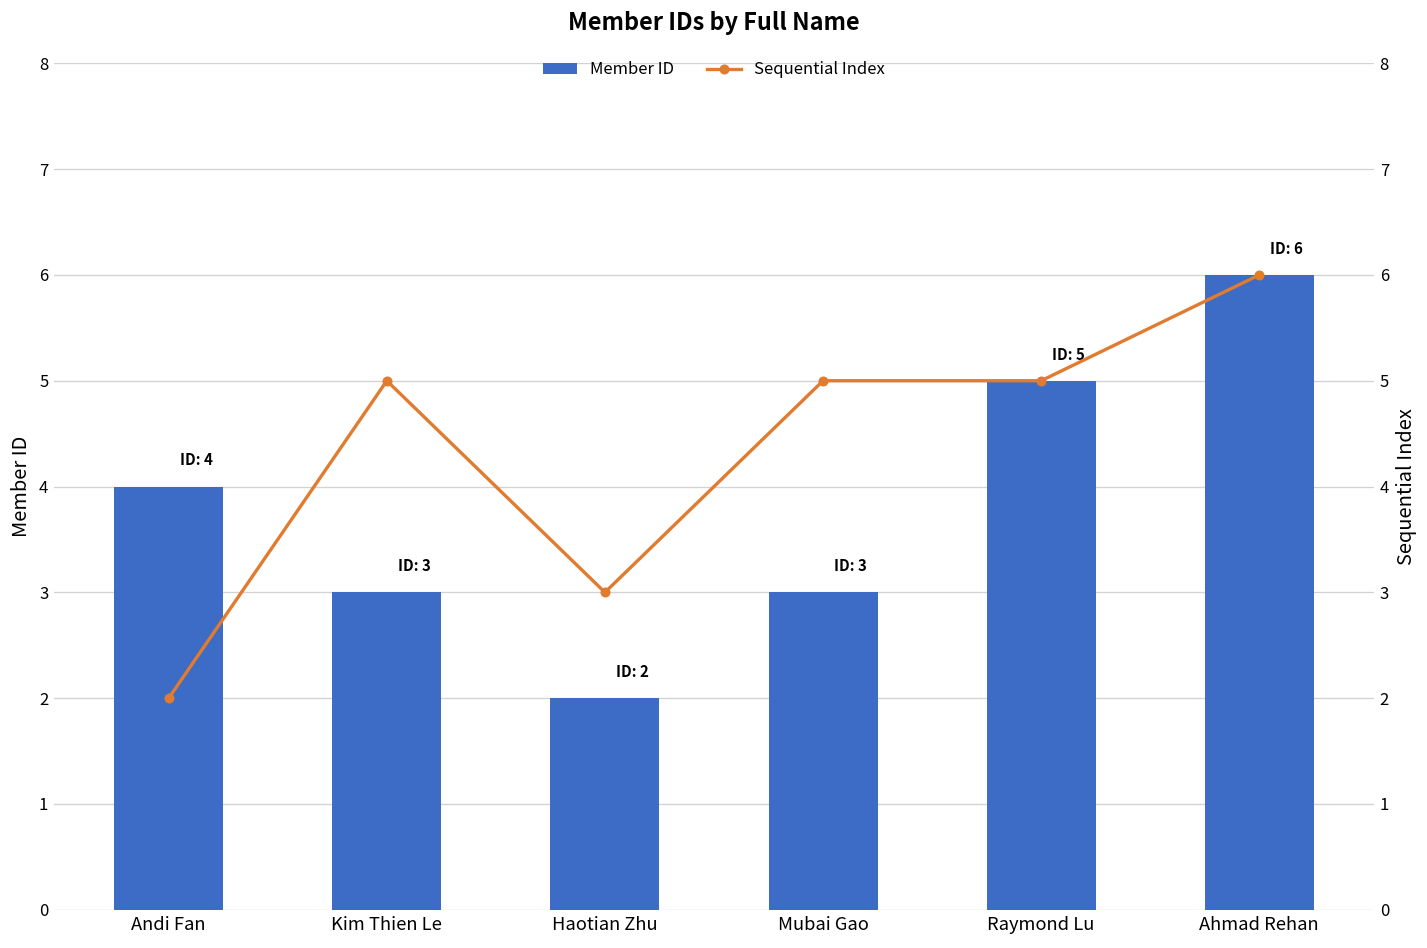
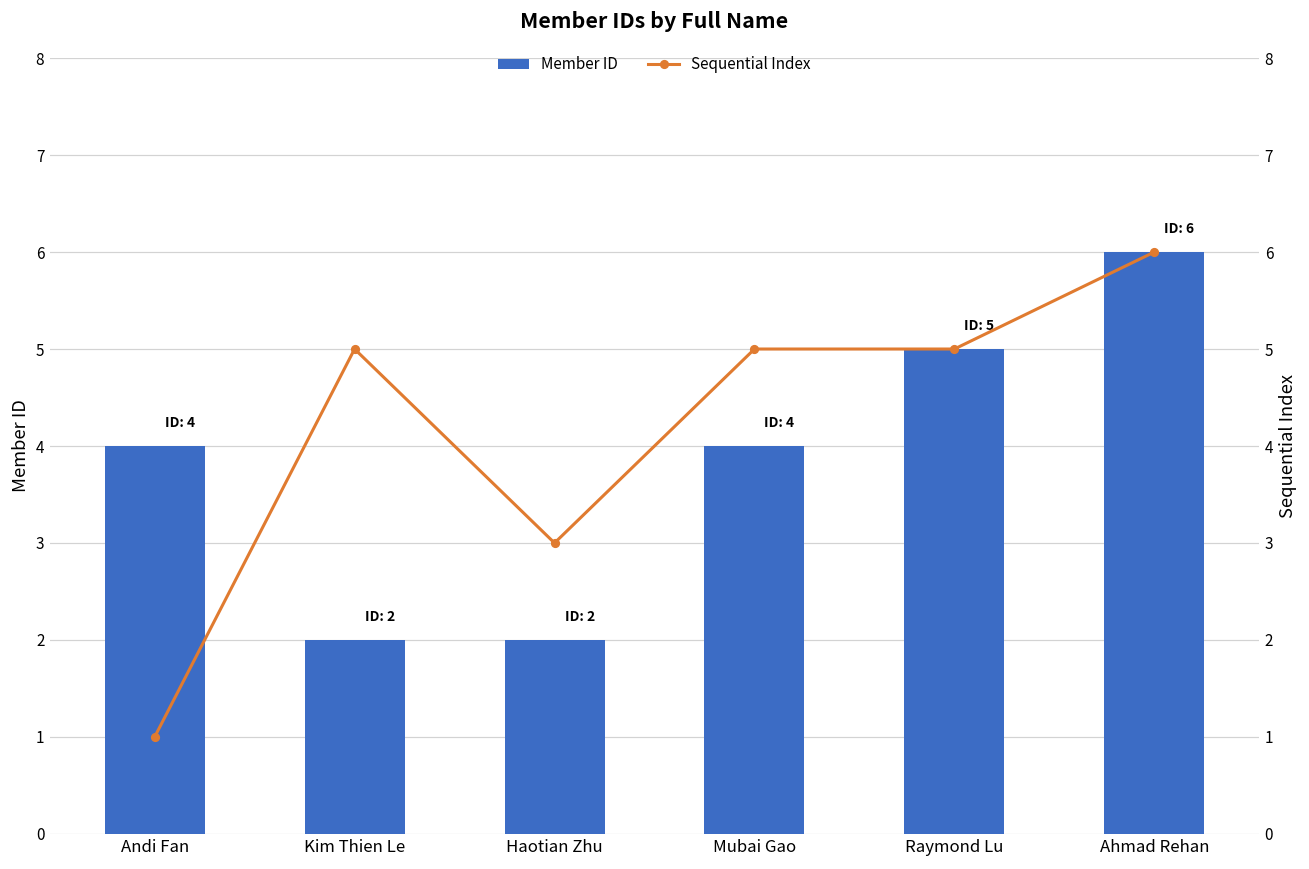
  {
    "Member ID": {
      "Andi Fan": 4,
-     "Kim Thien Le": 3,
+     "Kim Thien Le": 2,
      "Haotian Zhu": 2,
-     "Mubai Gao": 3,
+     "Mubai Gao": 4,
      "Raymond Lu": 5,
      "Ahmad Rehan": 6
    },
    "Sequential Index": {
-     "Andi Fan": 2,
+     "Andi Fan": 1,
      "Kim Thien Le": 5,
      "Haotian Zhu": 3,
      "Mubai Gao": 5
    }
  }
